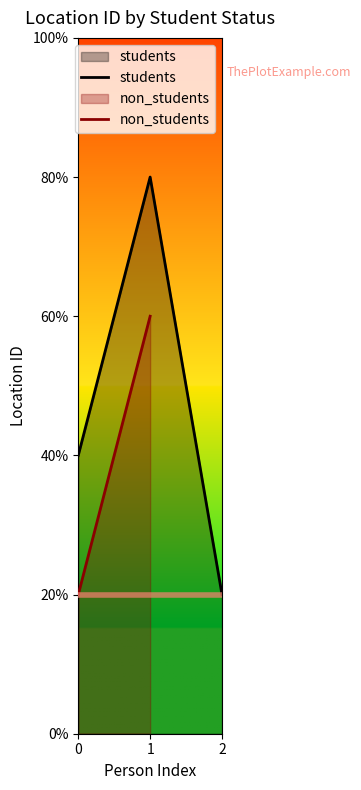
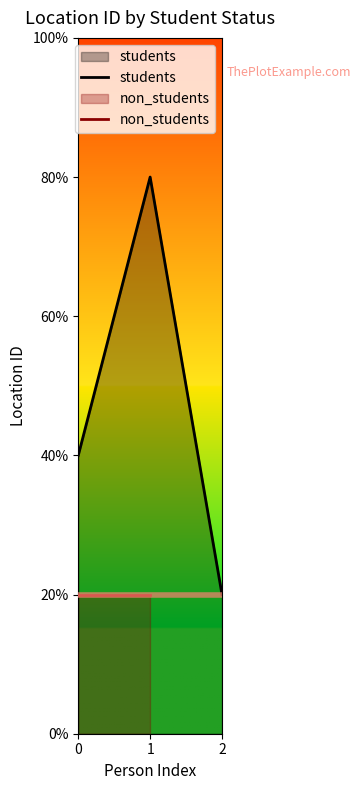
  {
    "students": {
      "0": "40%",
      "1": "80%",
      "2": "20%"
    },
    "non_students": {
      "0": "20%",
-     "1": "60%"
+     "1": "20%"
    }
  }
